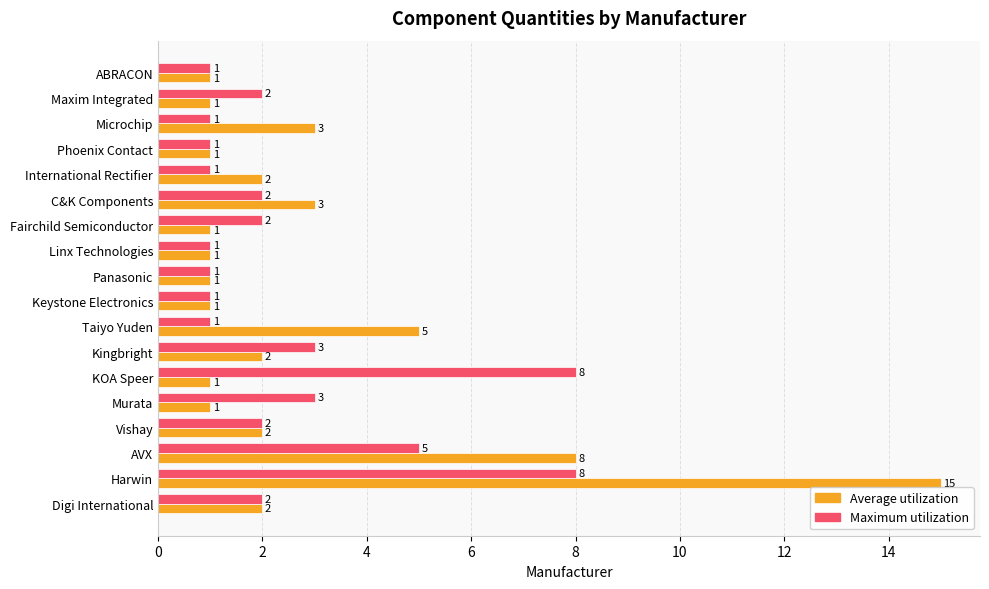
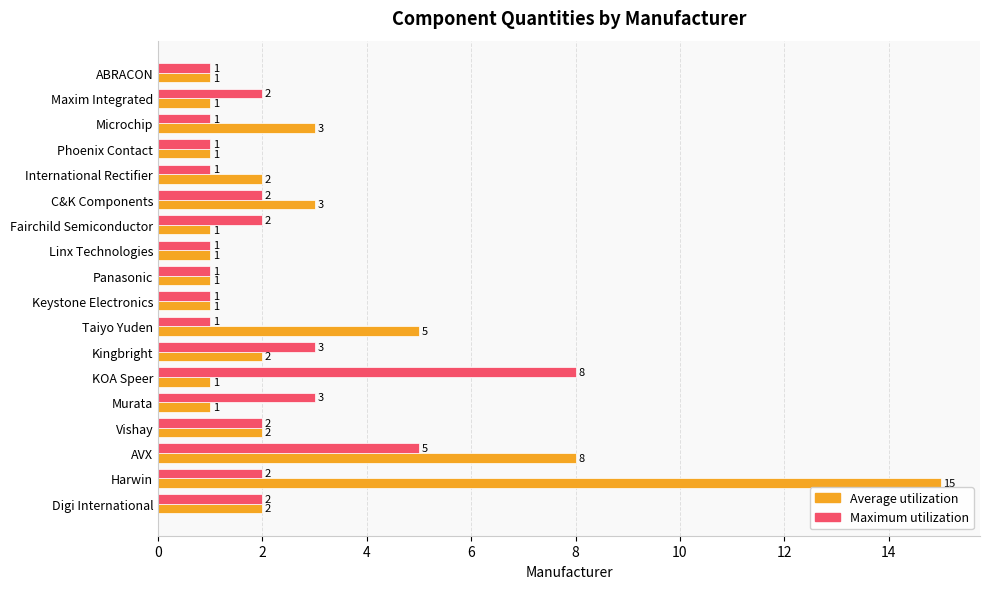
  {
    "Average utilization": {
      "ABRACON": 1,
      "Maxim Integrated": 1,
      "Microchip": 3,
      "Phoenix Contact": 1,
      "International Rectifier": 2,
      "C&K Components": 3,
      "Fairchild Semiconductor": 1,
      "Linx Technologies": 1,
      "Panasonic": 1,
      "Keystone Electronics": 1,
      "Taiyo Yuden": 5,
      "Kingbright": 2,
      "KOA Speer": 1,
      "Murata": 1,
      "Vishay": 2,
      "AVX": 8,
      "Digi International": 2
    },
    "Maximum utilization": {
      "ABRACON": 1,
      "Maxim Integrated": 2,
      "Microchip": 1,
      "Phoenix Contact": 1,
      "International Rectifier": 1,
      "C&K Components": 2,
      "Fairchild Semiconductor": 2,
      "Linx Technologies": 1,
      "Panasonic": 1,
      "Keystone Electronics": 1,
      "Taiyo Yuden": 1,
      "Kingbright": 3,
      "KOA Speer": 8,
      "Murata": 3,
      "Vishay": 2,
      "AVX": 5,
-     "Harwin": 8,
+     "Harwin": 2,
      "Digi International": 2
    }
  }
